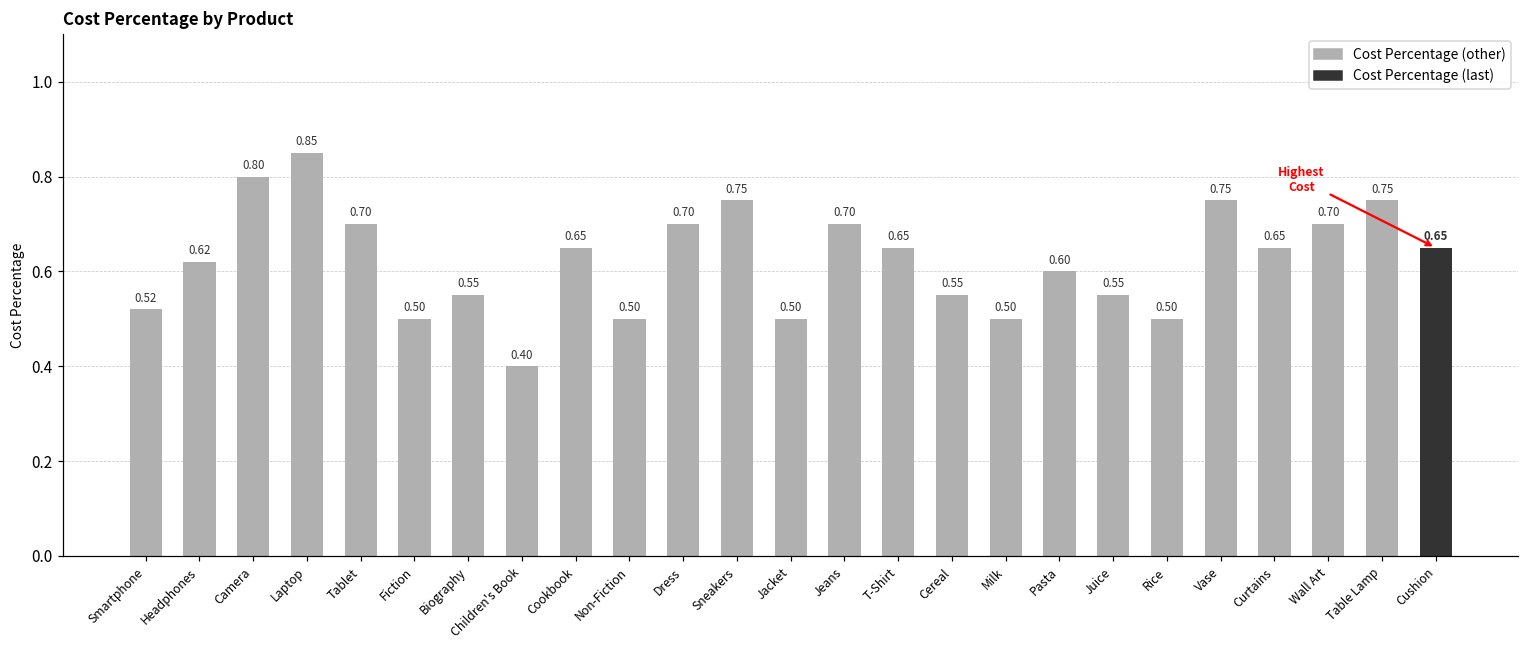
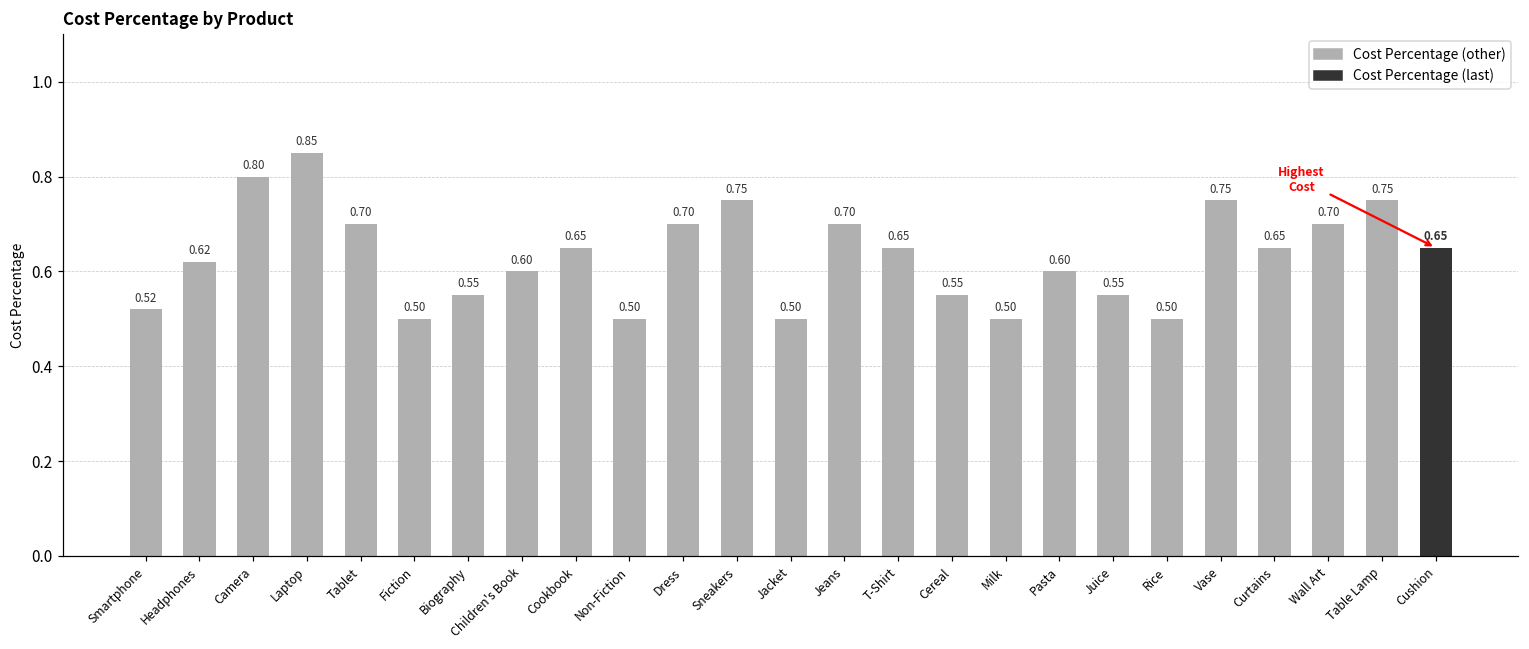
  {
    "Smartphone": 0.52,
    "Headphones": 0.62,
    "Camera": 0.80,
    "Laptop": 0.85,
    "Tablet": 0.70,
    "Fiction": 0.50,
    "Biography": 0.55,
-   "Children's Book": 0.40,
+   "Children's Book": 0.60,
    "Cookbook": 0.65,
    "Non-Fiction": 0.50,
    "Dress": 0.70,
    "Sneakers": 0.75,
    "Jacket": 0.50,
    "Jeans": 0.70,
    "T-Shirt": 0.65,
    "Cereal": 0.55,
    "Milk": 0.50,
    "Pasta": 0.60,
    "Juice": 0.55,
    "Rice": 0.50,
    "Vase": 0.75
  }
